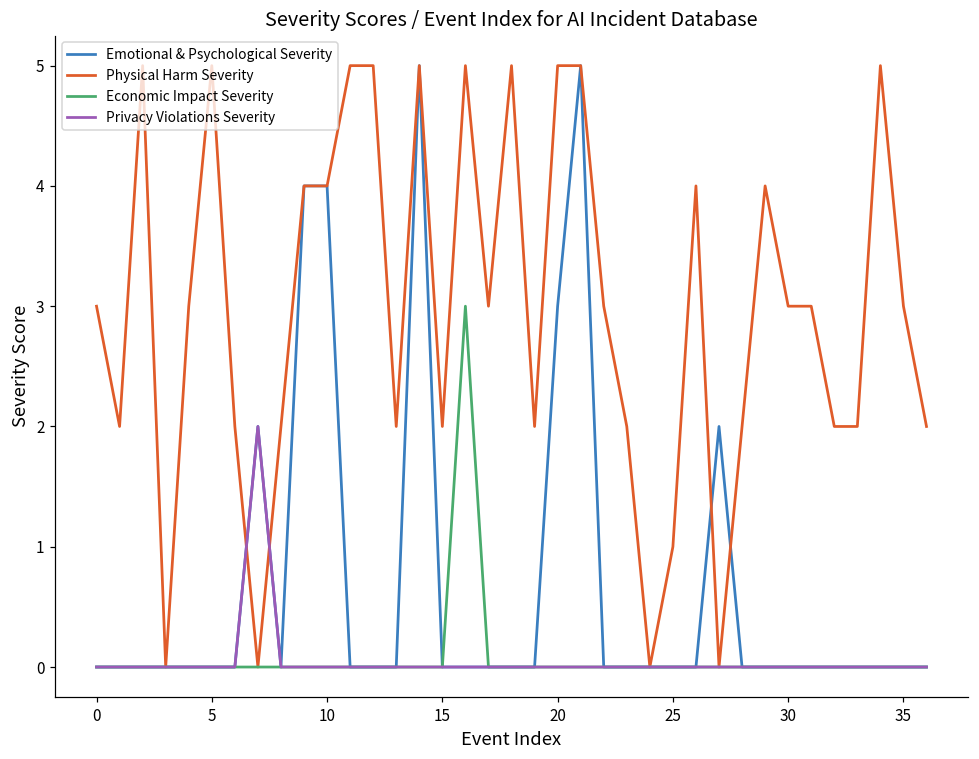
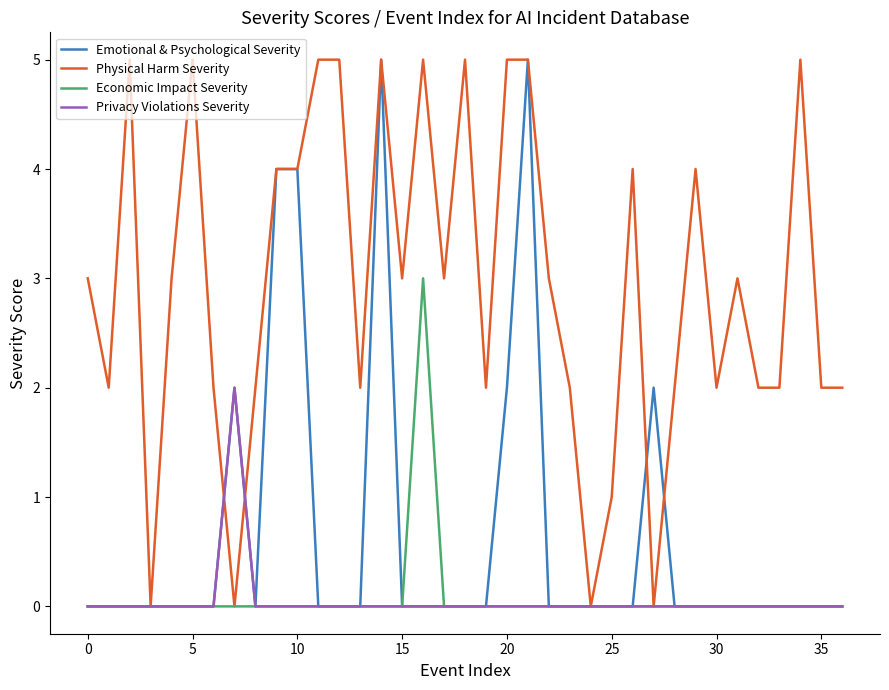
  {
    "Emotional & Psychological Severity": {
-     "20": 3
+     "20": 2
    },
    "Physical Harm Severity": {
      "0": 3,
-     "15": 2,
+     "15": 3,
      "20": 5,
      "25": 1,
-     "30": 3,
-     "35": 3
+     "30": 2,
+     "35": 2
    }
  }
